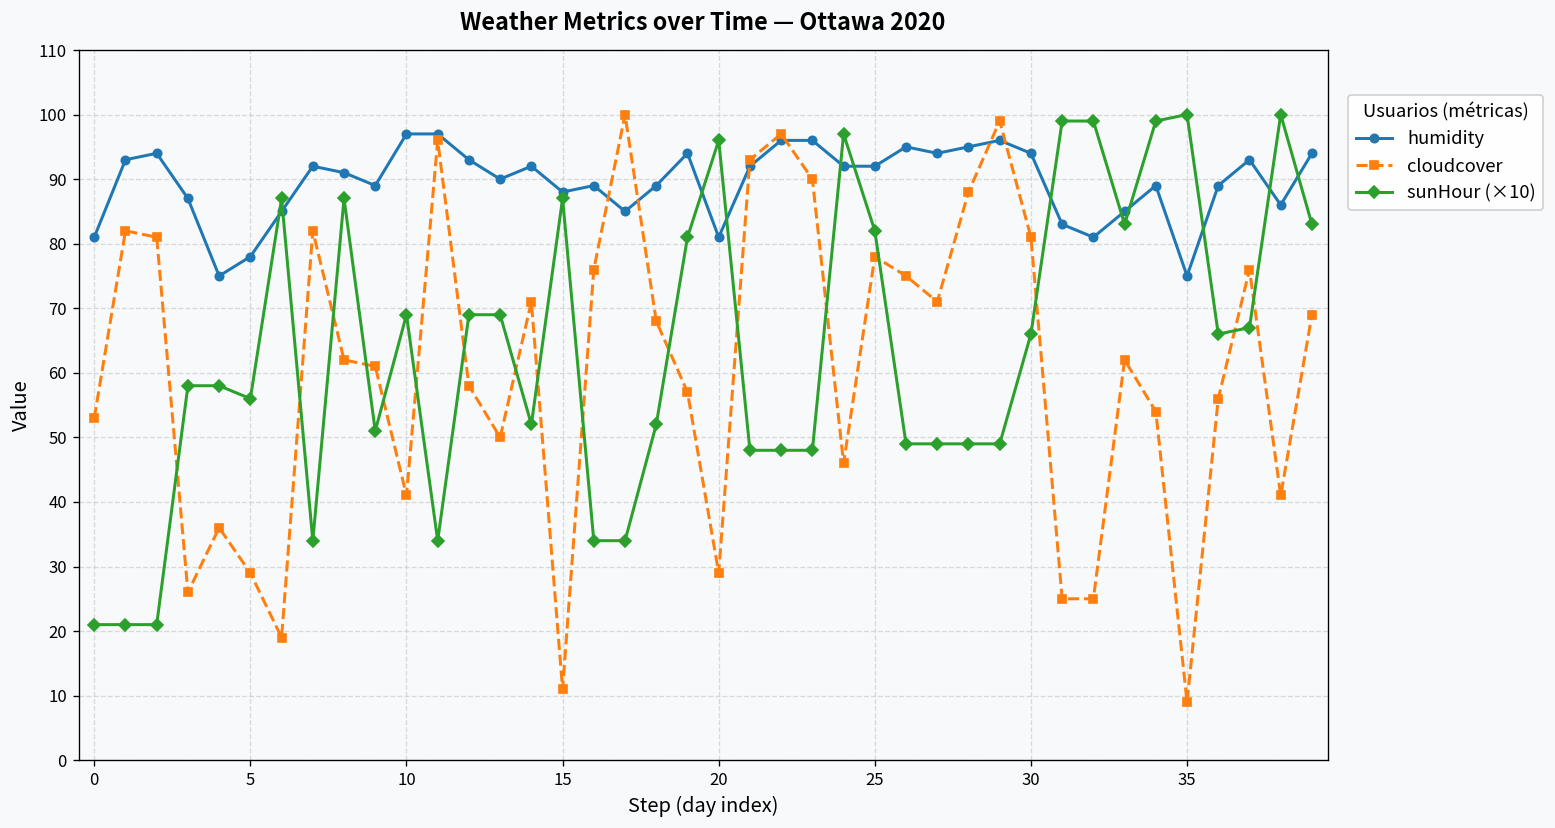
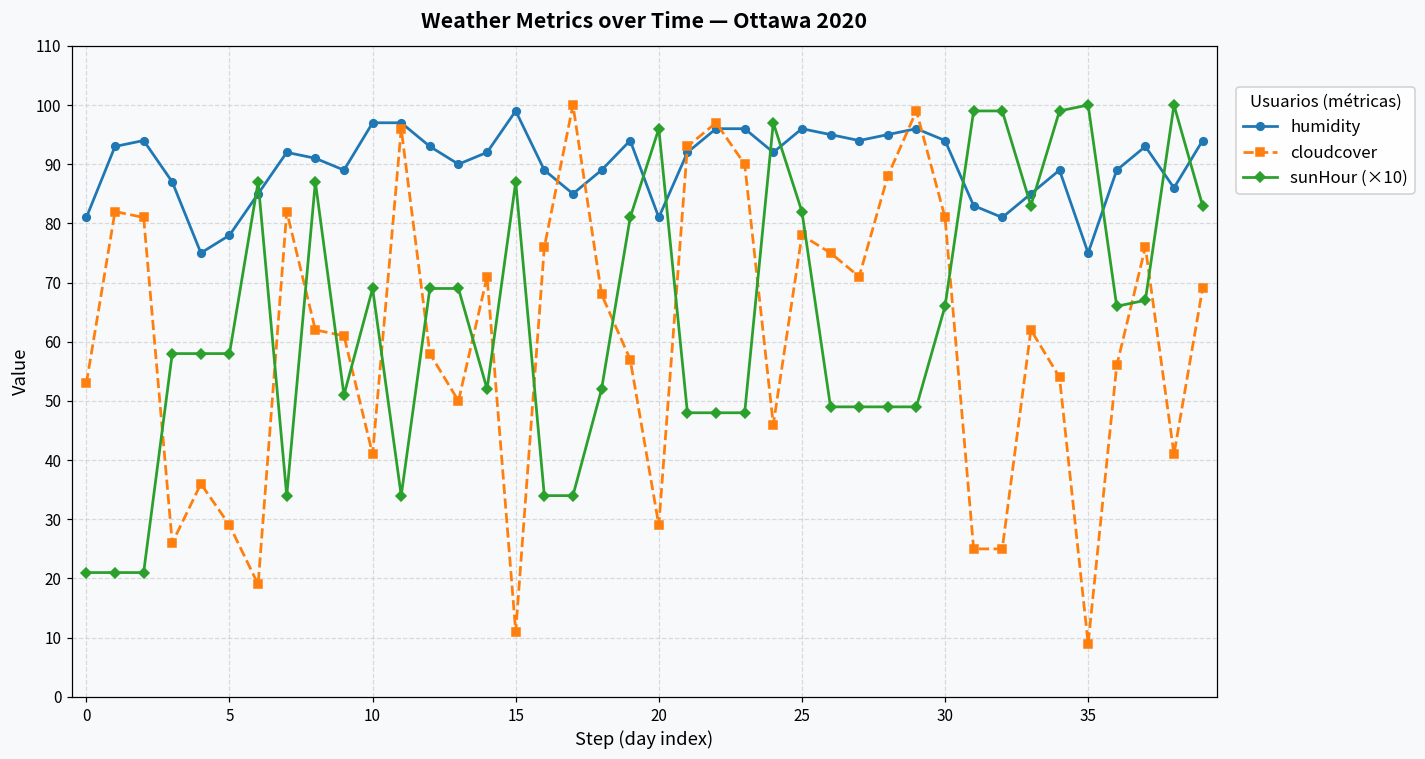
  {
    "humidity": {
      "0": 81,
      "5": 78,
      "10": 97,
-     "15": 88,
+     "15": 99,
      "20": 81,
-     "25": 92,
+     "25": 96,
      "30": 94,
      "35": 75
    },
    "cloudcover": {
      "0": 53,
      "5": 29,
      "10": 41,
      "15": 11,
      "20": 29,
      "25": 78,
      "30": 81,
      "35": 9
    },
    "sunHour (×10)": {
      "0": 21,
-     "5": 56,
+     "5": 58,
      "10": 69,
      "15": 87,
      "20": 96,
      "25": 82,
      "30": 66,
      "35": 100
    }
  }
